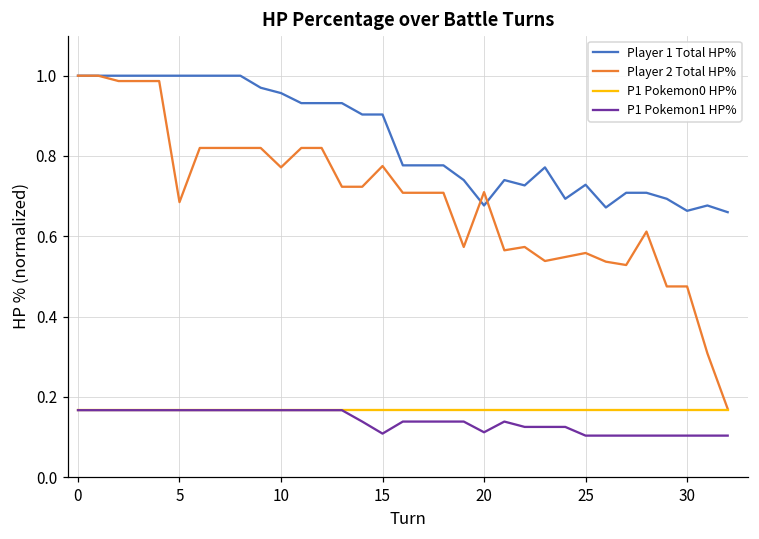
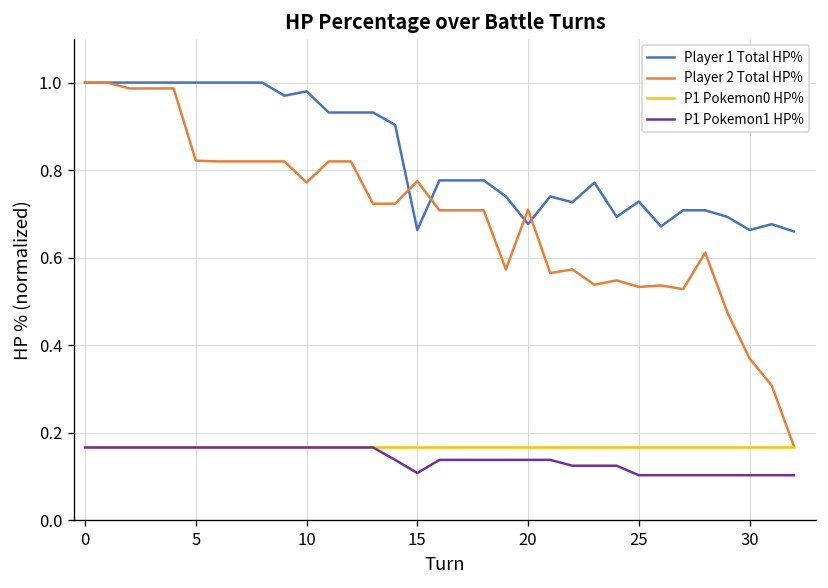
  {
    "Player 1 Total HP%": {
      "5": 1.00,
-     "10": 0.96,
-     "15": 0.90,
+     "10": 0.98,
+     "15": 0.66,
      "20": 0.68,
      "25": 0.73,
      "30": 0.66
    },
    "Player 2 Total HP%": {
-     "5": 0.69,
+     "5": 0.82,
      "10": 0.77,
      "15": 0.78,
      "20": 0.71,
-     "25": 0.56,
-     "30": 0.48
+     "25": 0.53,
+     "30": 0.37
    },
    "P1 Pokemon0 HP%": {
      "15": 0.17,
      "20": 0.17,
      "25": 0.17,
      "30": 0.17
    },
    "P1 Pokemon1 HP%": {
      "15": 0.11,
-     "20": 0.11,
+     "20": 0.14,
      "25": 0.10,
      "30": 0.10
    }
  }
